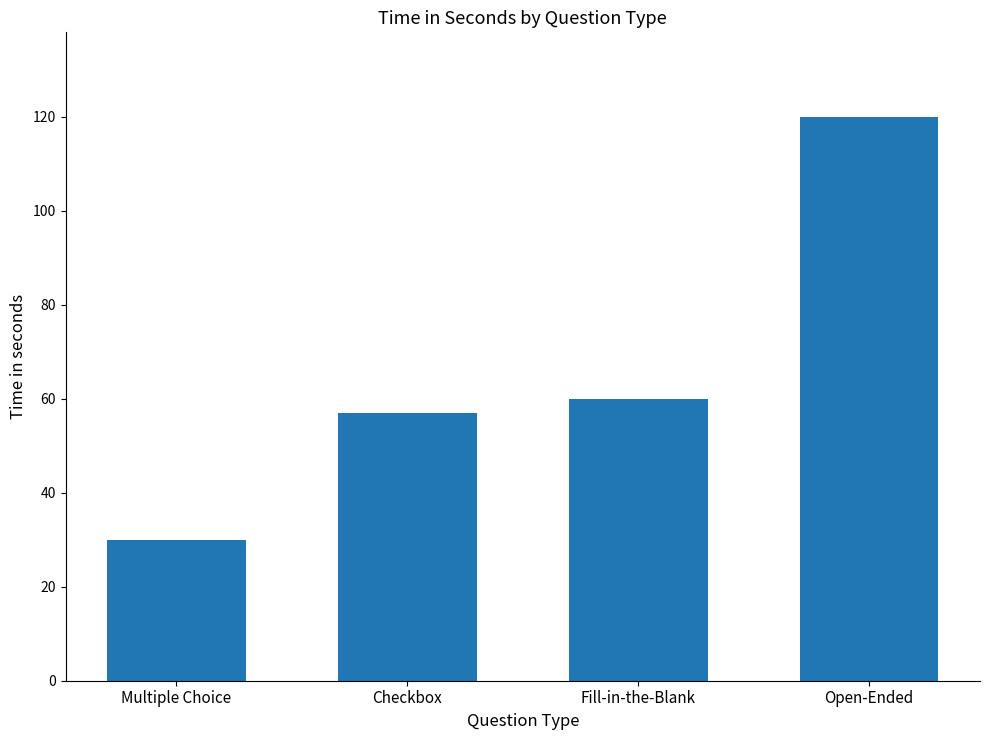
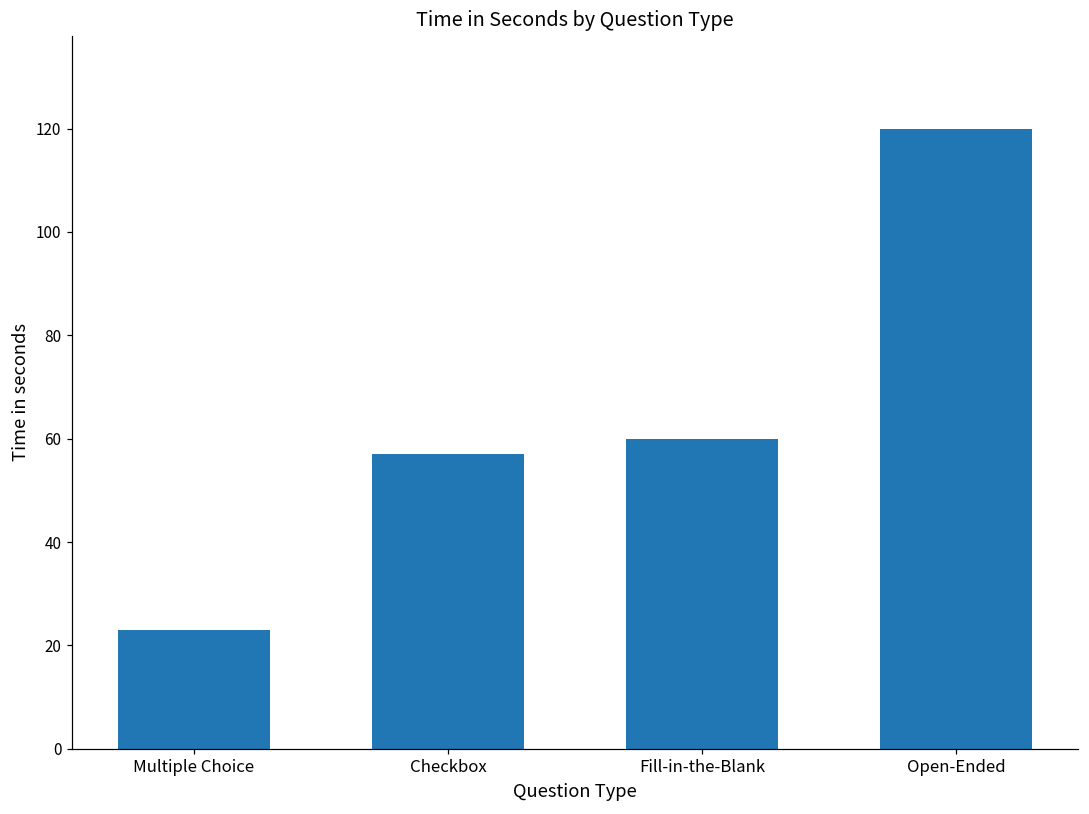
  {
-   "Multiple Choice": 30,
+   "Multiple Choice": 23,
    "Checkbox": 57,
    "Fill-in-the-Blank": 60,
    "Open-Ended": 120
  }
